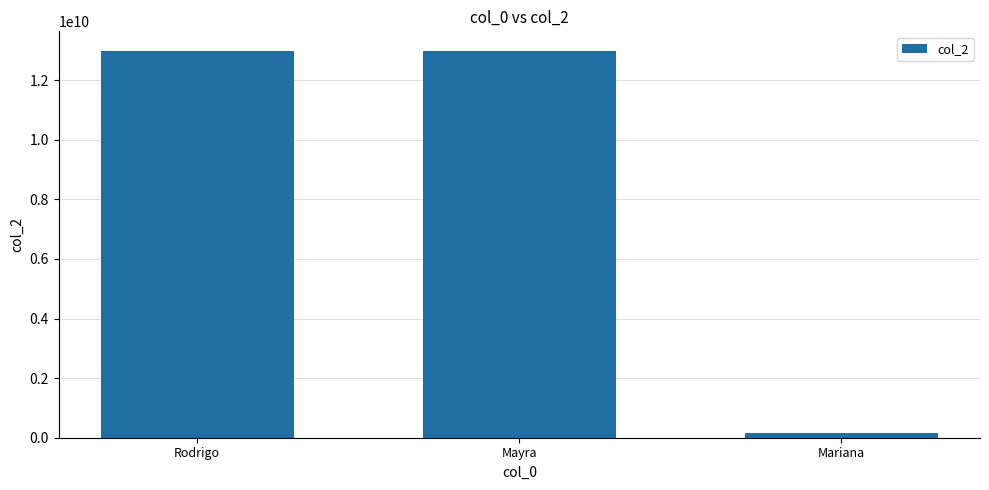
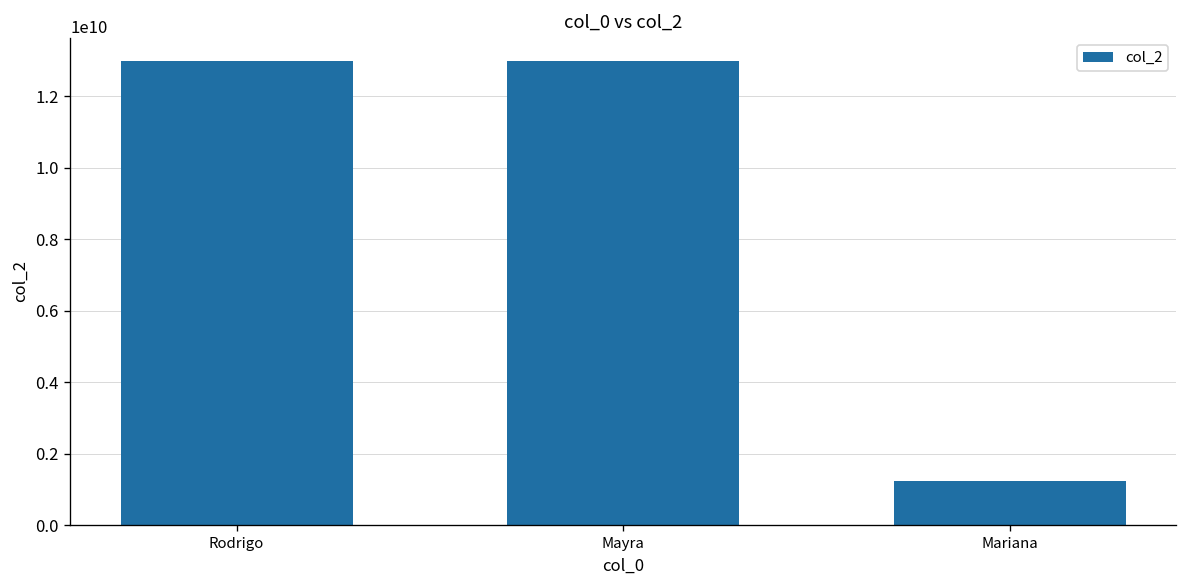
  {
    "Rodrigo": 13000000000,
    "Mayra": 13000000000,
-   "Mariana": 200000000
+   "Mariana": 1200000000
  }
